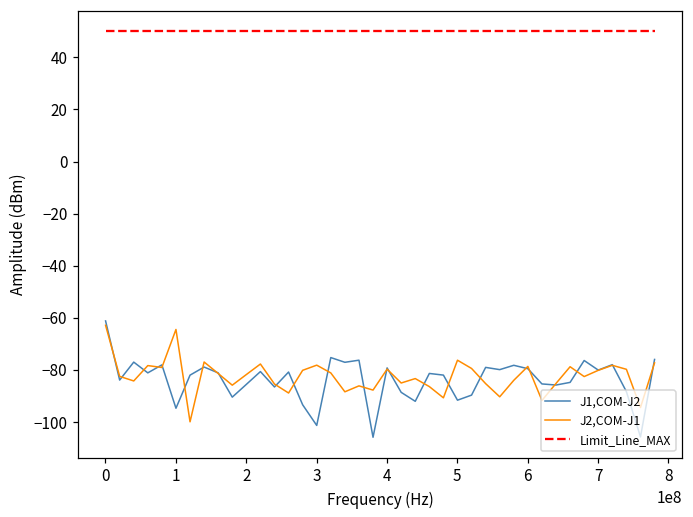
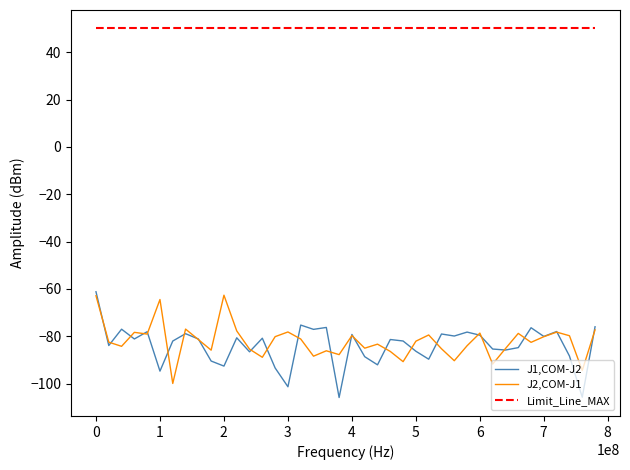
  {
    "J1,COM-J2": {
      "0": -61,
      "1": -95,
-     "2": -86,
+     "2": -93,
      "3": -101,
-     "5": -92
+     "5": -86
    },
    "J2,COM-J1": {
      "0": -63,
      "1": -64,
-     "2": -82,
+     "2": -63,
      "3": -78,
-     "5": -76
+     "5": -82
    },
    "Limit_Line_MAX": {
      "0": 50,
      "1": 50,
      "2": 50,
      "3": 50,
      "4": 50,
      "5": 50,
      "6": 50,
      "7": 50
    }
  }
